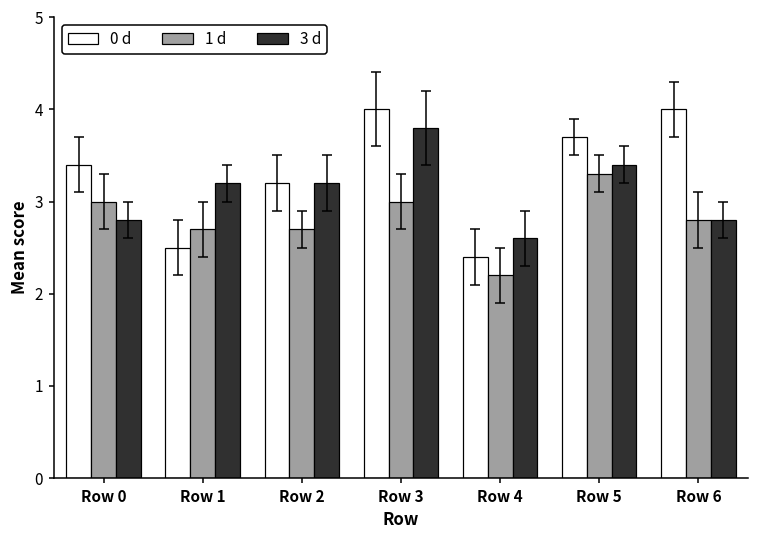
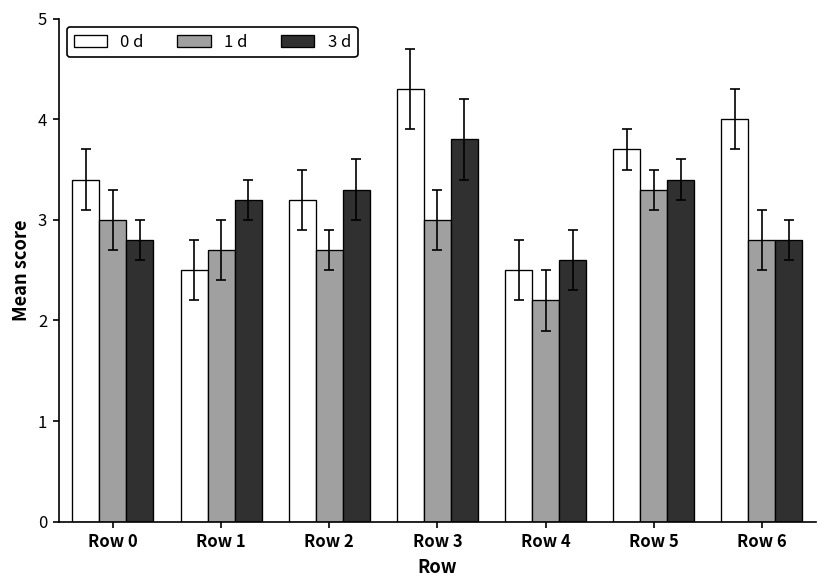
  {
    "0 d": {
      "Row 0": 3.4,
      "Row 1": 2.5,
      "Row 2": 3.2,
-     "Row 3": 4.0,
-     "Row 4": 2.4,
+     "Row 3": 4.3,
+     "Row 4": 2.5,
      "Row 5": 3.7,
      "Row 6": 4.0
    },
    "1 d": {
      "Row 0": 3.0,
      "Row 1": 2.7,
      "Row 2": 2.7,
      "Row 3": 3.0,
      "Row 4": 2.2,
      "Row 5": 3.3,
      "Row 6": 2.8
    },
    "3 d": {
      "Row 0": 2.8,
      "Row 1": 3.2,
-     "Row 2": 3.2,
+     "Row 2": 3.3,
      "Row 3": 3.8,
      "Row 4": 2.6,
      "Row 5": 3.4,
      "Row 6": 2.8
    }
  }
